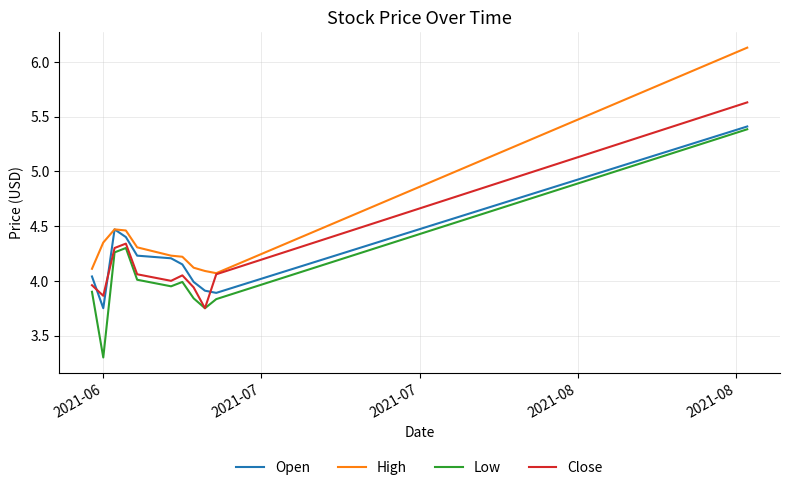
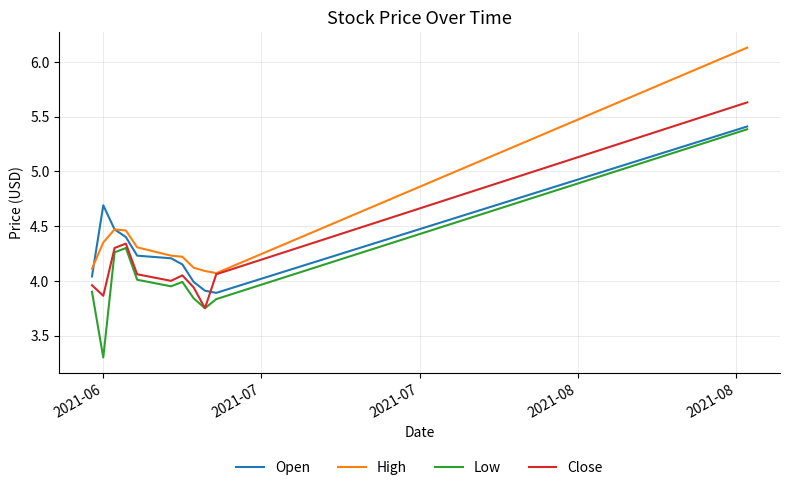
  {
    "Open": {
-     "2021-06": 3.75
+     "2021-06": 4.69
    },
    "High": {
      "2021-06": 4.35
    },
    "Low": {
      "2021-06": 3.30
    },
    "Close": {
      "2021-06": 3.86
    }
  }
